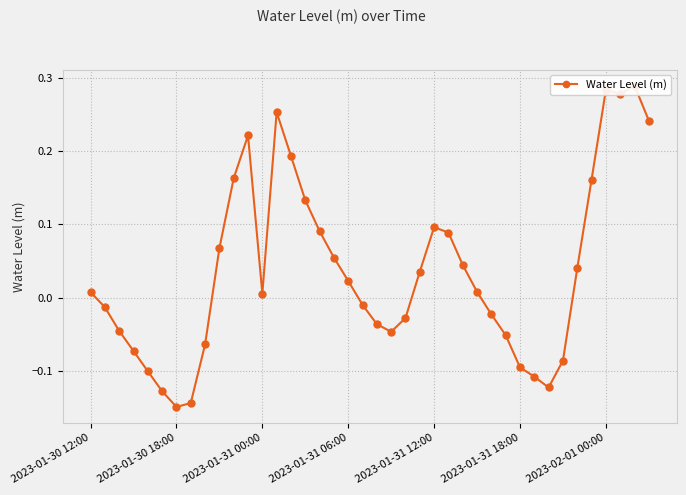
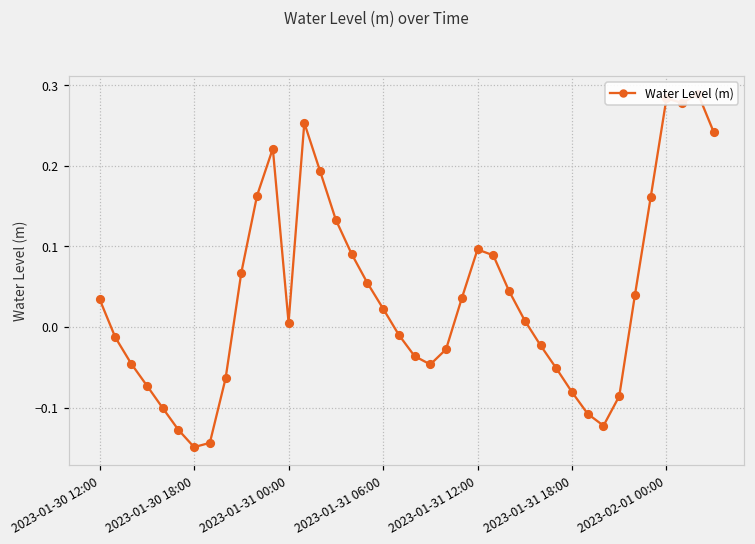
  {
-   "2023-01-30 12:00": 0.01,
+   "2023-01-30 12:00": 0.03,
    "2023-01-30 18:00": -0.15,
    "2023-01-31 00:00": 0.01,
    "2023-01-31 06:00": 0.02,
    "2023-01-31 12:00": 0.10,
-   "2023-01-31 18:00": -0.09
+   "2023-01-31 18:00": -0.08
  }
